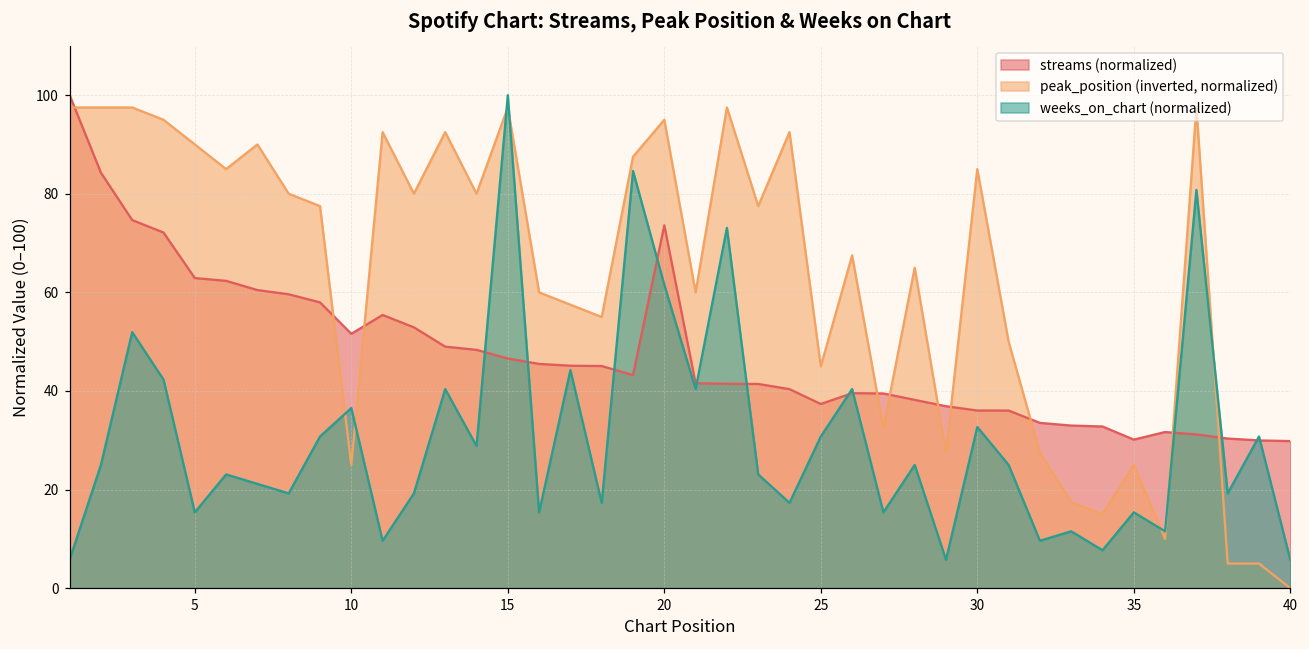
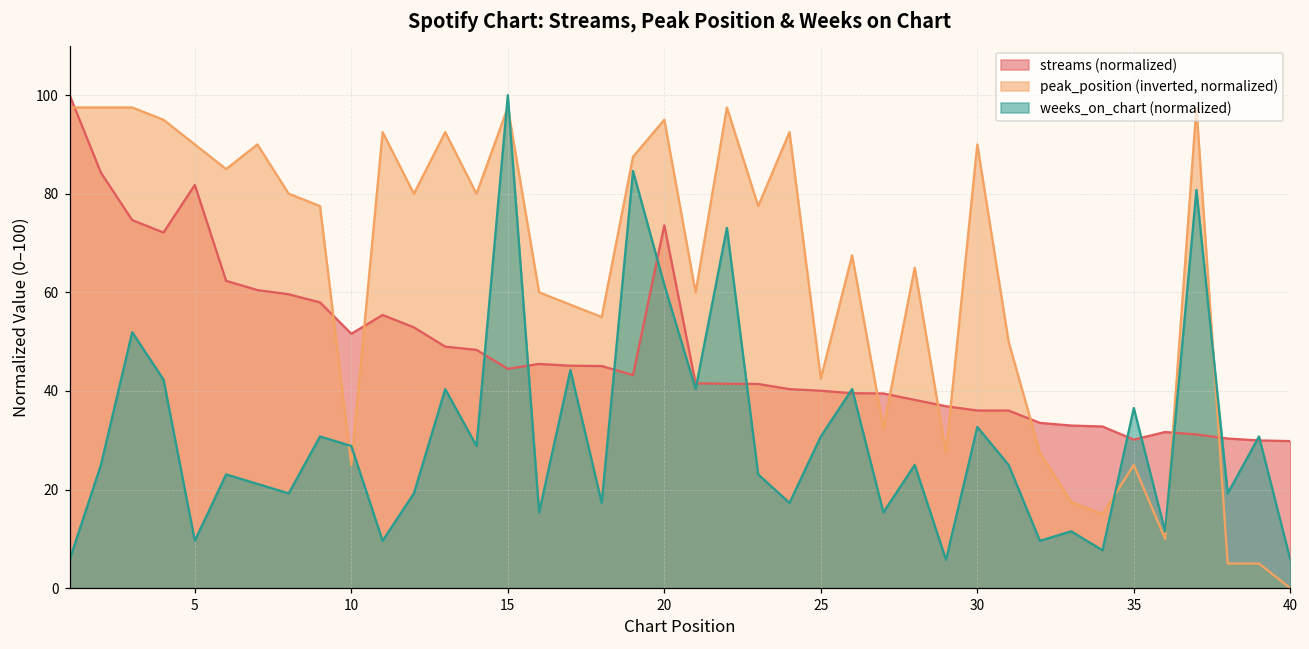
  {
    "streams (normalized)": {
-     "5": 63,
+     "5": 82,
      "10": 52,
-     "15": 47,
+     "15": 44,
      "20": 74,
-     "25": 37,
+     "25": 40,
      "30": 36,
      "35": 30,
      "40": 30
    },
    "peak_position (inverted, normalized)": {
      "5": 90,
      "10": 25,
      "15": 98,
      "20": 95,
-     "25": 45,
-     "30": 85,
+     "25": 43,
+     "30": 90,
      "35": 25,
      "40": 0
    },
    "weeks_on_chart (normalized)": {
-     "5": 15,
-     "10": 37,
+     "5": 10,
+     "10": 29,
      "15": 100,
      "20": 62,
      "25": 31,
      "30": 33,
-     "35": 15,
+     "35": 37,
      "40": 6
    }
  }
